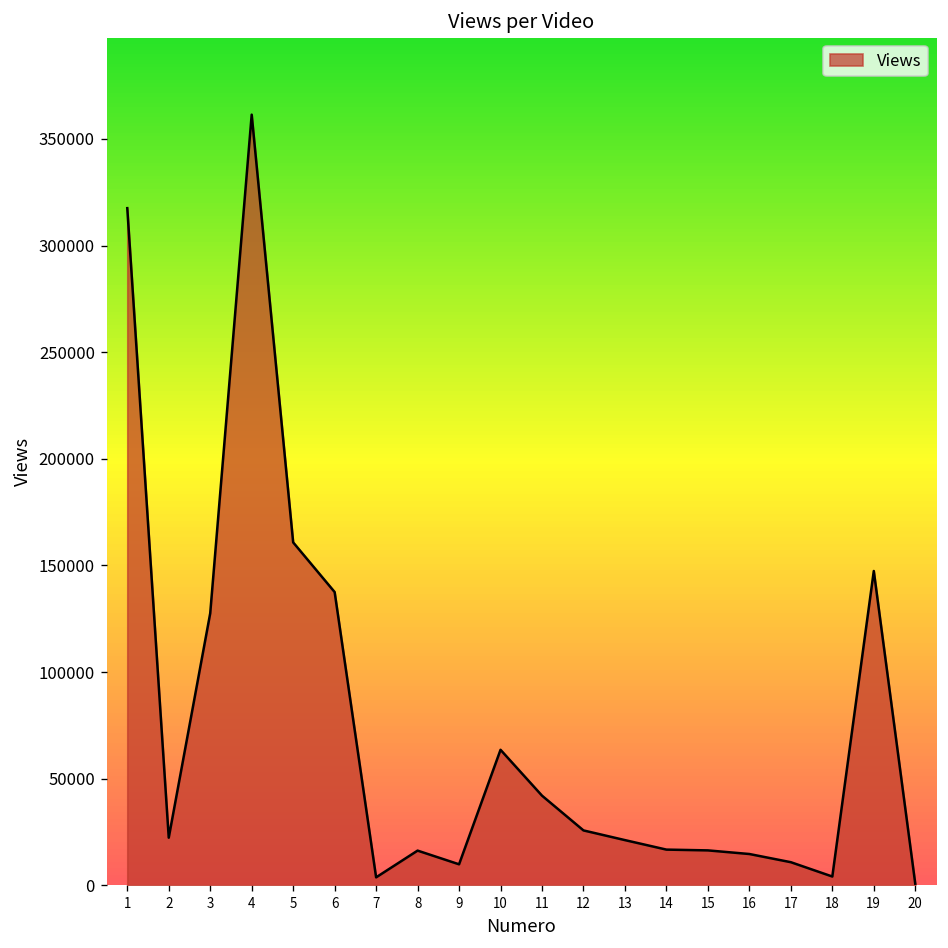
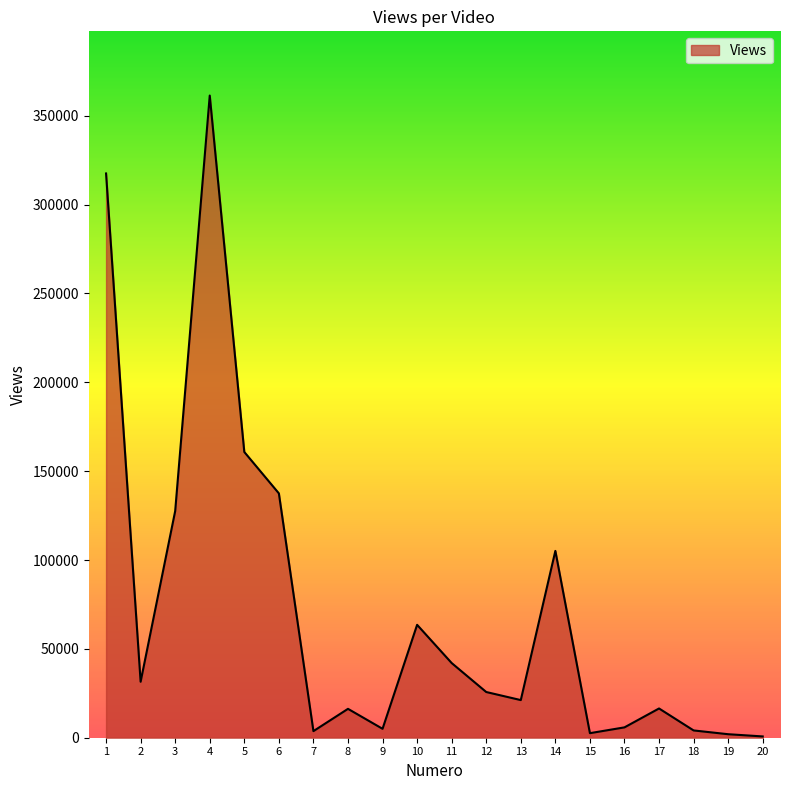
  {
    "1": 318000,
-   "2": 22000,
+   "2": 32000,
    "3": 128000,
    "4": 361000,
    "5": 161000,
    "6": 138000,
    "7": 4000,
    "8": 16000,
-   "9": 10000,
+   "9": 5000,
    "10": 64000,
    "11": 42000,
    "12": 26000,
    "13": 21000,
-   "14": 17000,
-   "15": 16000,
-   "16": 15000,
-   "17": 11000,
+   "14": 105000,
+   "15": 3000,
+   "16": 6000,
+   "17": 16000,
    "18": 4000,
-   "19": 147000,
+   "19": 2000,
    "20": 1000
  }
